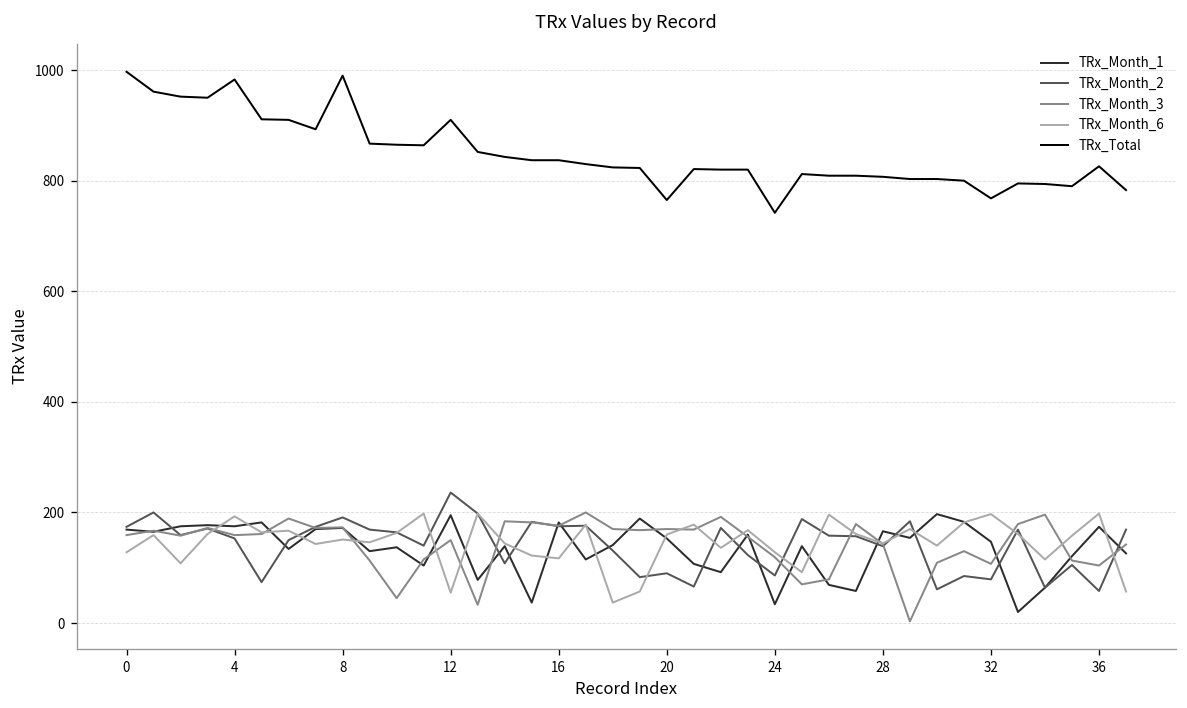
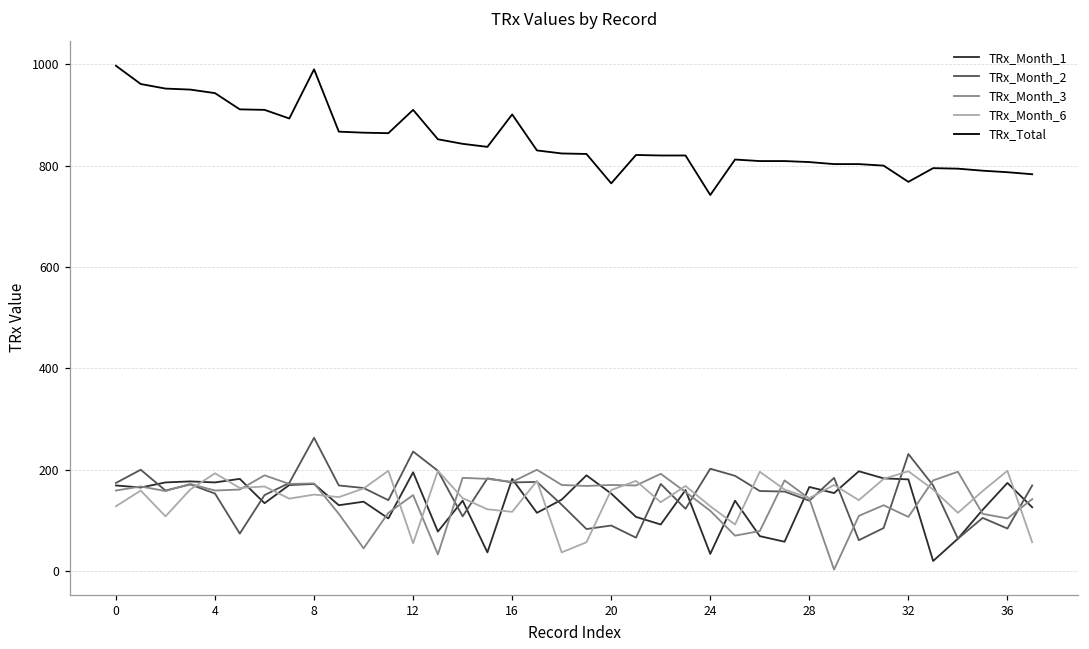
  {
    "TRx_Month_1": {
      "4": 180,
      "12": 200,
      "16": 180,
      "20": 150,
      "24": 30,
      "28": 170,
-     "32": 150,
+     "32": 180,
      "36": 170
    },
    "TRx_Month_2": {
      "4": 150,
-     "8": 190,
+     "8": 260,
      "12": 240,
      "20": 90,
-     "24": 90,
-     "32": 80,
-     "36": 60
+     "24": 200,
+     "32": 230,
+     "36": 80
    },
    "TRx_Total": {
      "0": 1000,
-     "4": 980,
+     "4": 940,
      "8": 990,
      "12": 910,
-     "16": 840,
+     "16": 900,
      "20": 770,
      "24": 740,
      "28": 810,
      "32": 770,
-     "36": 830
+     "36": 790
    }
  }
